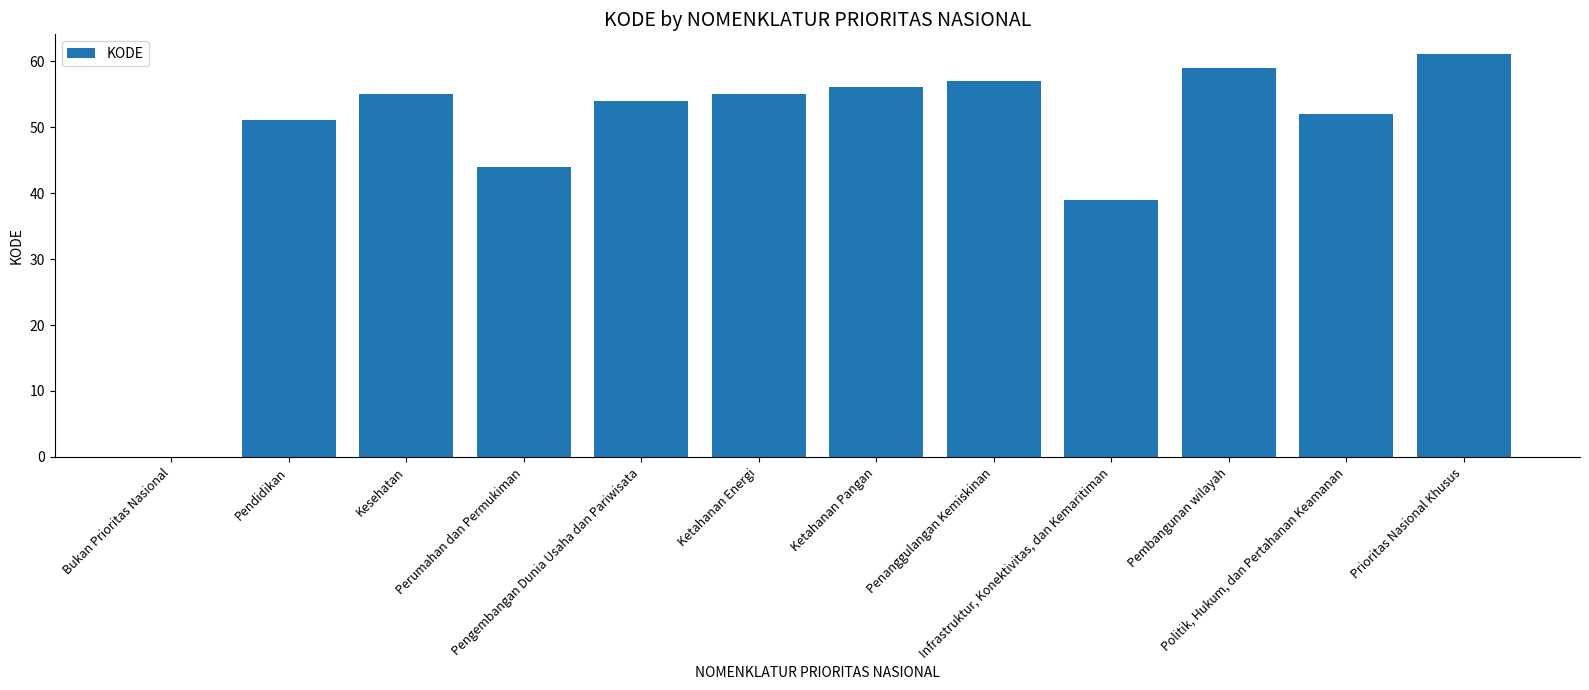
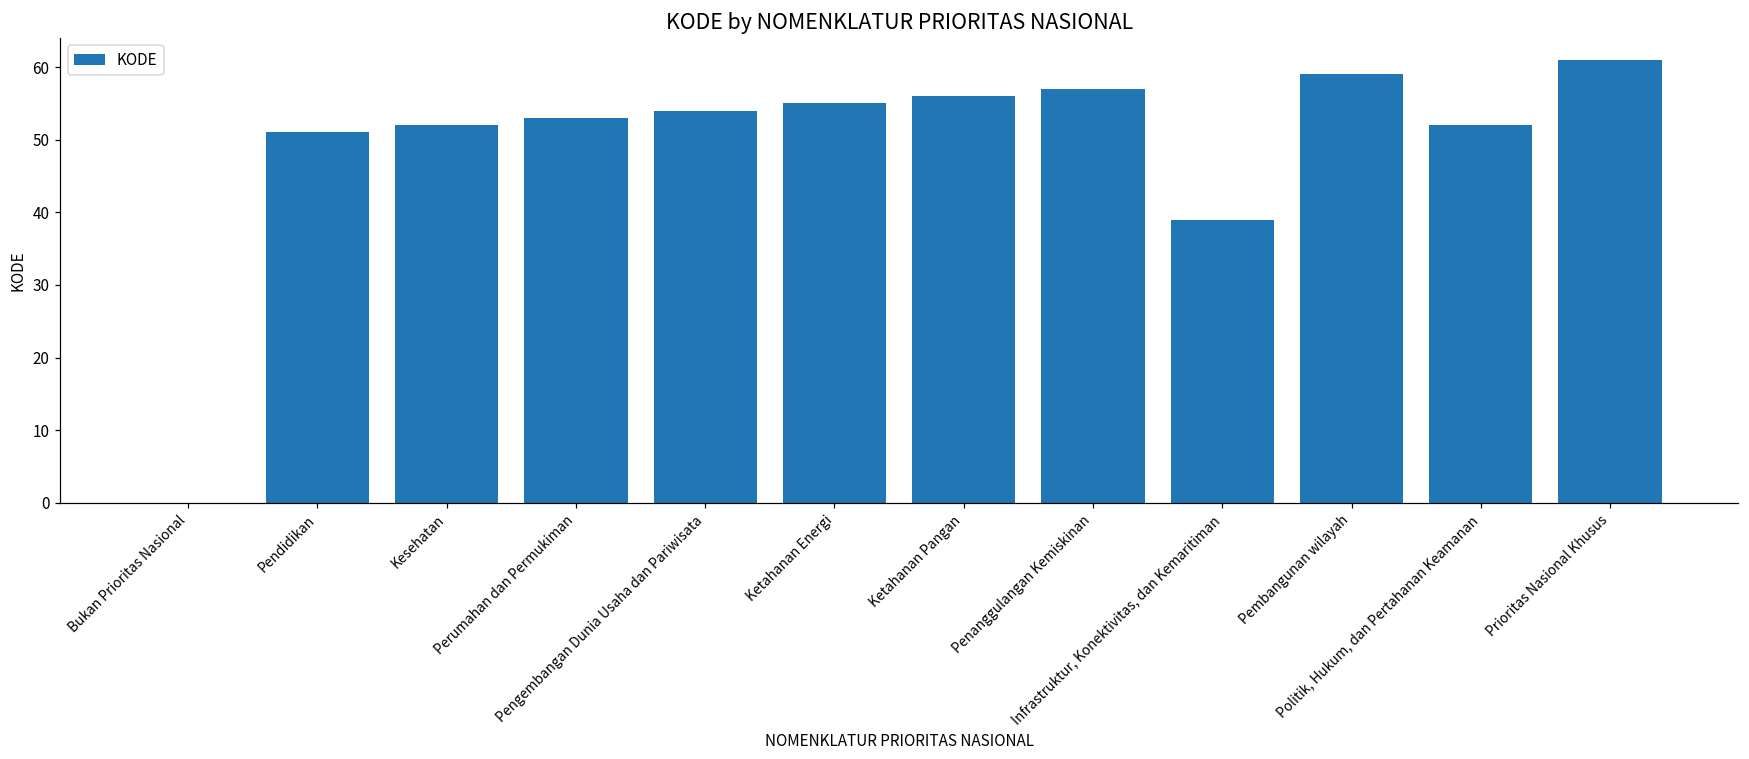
  {
    "Bukan Prioritas Nasional": 0,
    "Pendidikan": 51,
-   "Kesehatan": 55,
-   "Perumahan dan Permukiman": 44,
+   "Kesehatan": 52,
+   "Perumahan dan Permukiman": 53,
    "Pengembangan Dunia Usaha dan Pariwisata": 54,
    "Ketahanan Energi": 55,
    "Ketahanan Pangan": 56,
    "Penanggulangan Kemiskinan": 57,
    "Infrastruktur, Konektivitas, dan Kemaritiman": 39,
    "Pembangunan wilayah": 59,
    "Politik, Hukum, dan Pertahanan Keamanan": 52,
    "Prioritas Nasional Khusus": 61
  }
